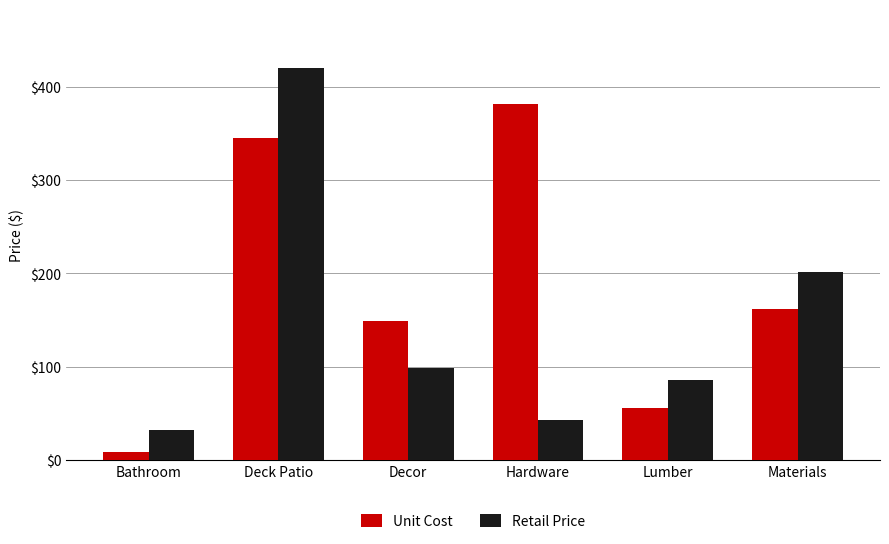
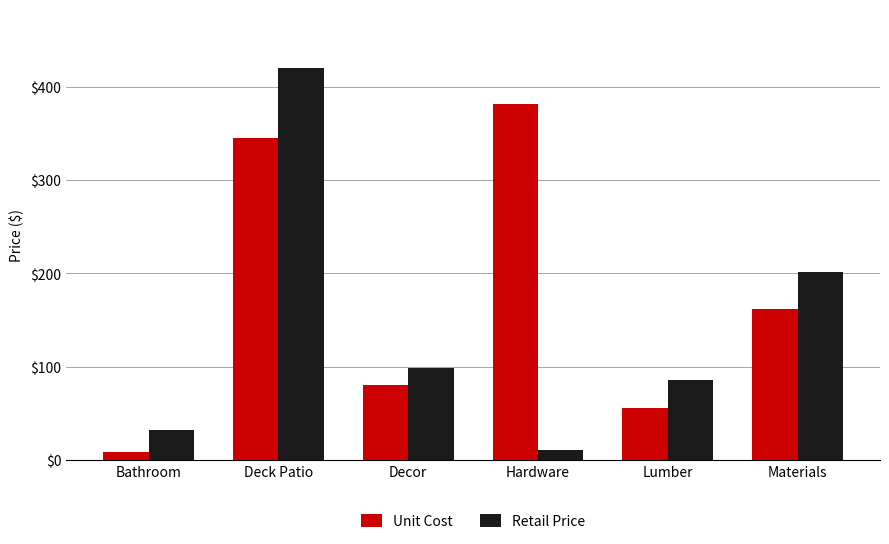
  {
    "Unit Cost": {
      "Bathroom": "$10",
      "Deck Patio": "$350",
-     "Decor": "$150",
+     "Decor": "$80",
      "Hardware": "$380",
      "Lumber": "$60",
      "Materials": "$160"
    },
    "Retail Price": {
      "Bathroom": "$30",
      "Deck Patio": "$420",
      "Decor": "$100",
-     "Hardware": "$40",
+     "Hardware": "$10",
      "Lumber": "$90",
      "Materials": "$200"
    }
  }
